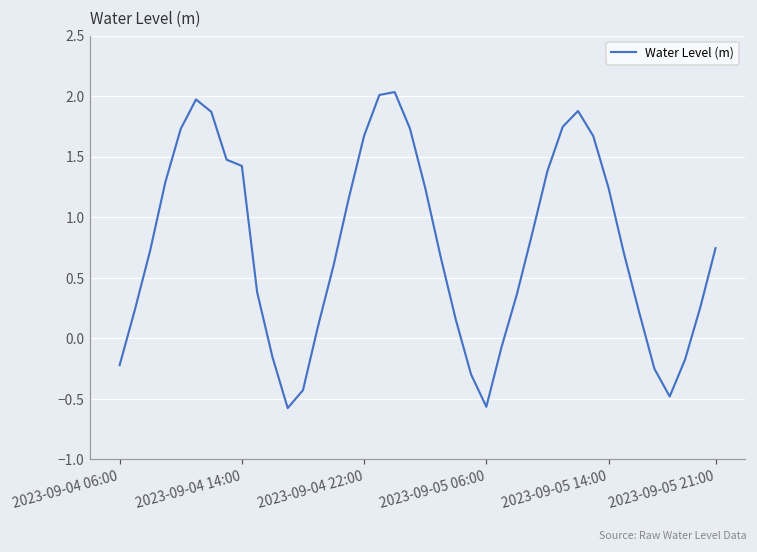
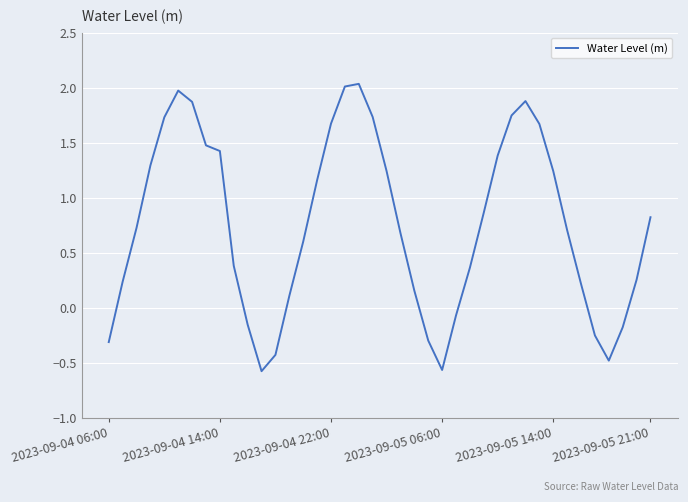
  {
-   "2023-09-04 06:00": -0.22,
+   "2023-09-04 06:00": -0.31,
    "2023-09-04 14:00": 1.42,
    "2023-09-04 22:00": 1.67,
    "2023-09-05 06:00": -0.56,
    "2023-09-05 14:00": 1.24,
-   "2023-09-05 21:00": 0.75
+   "2023-09-05 21:00": 0.82
  }
